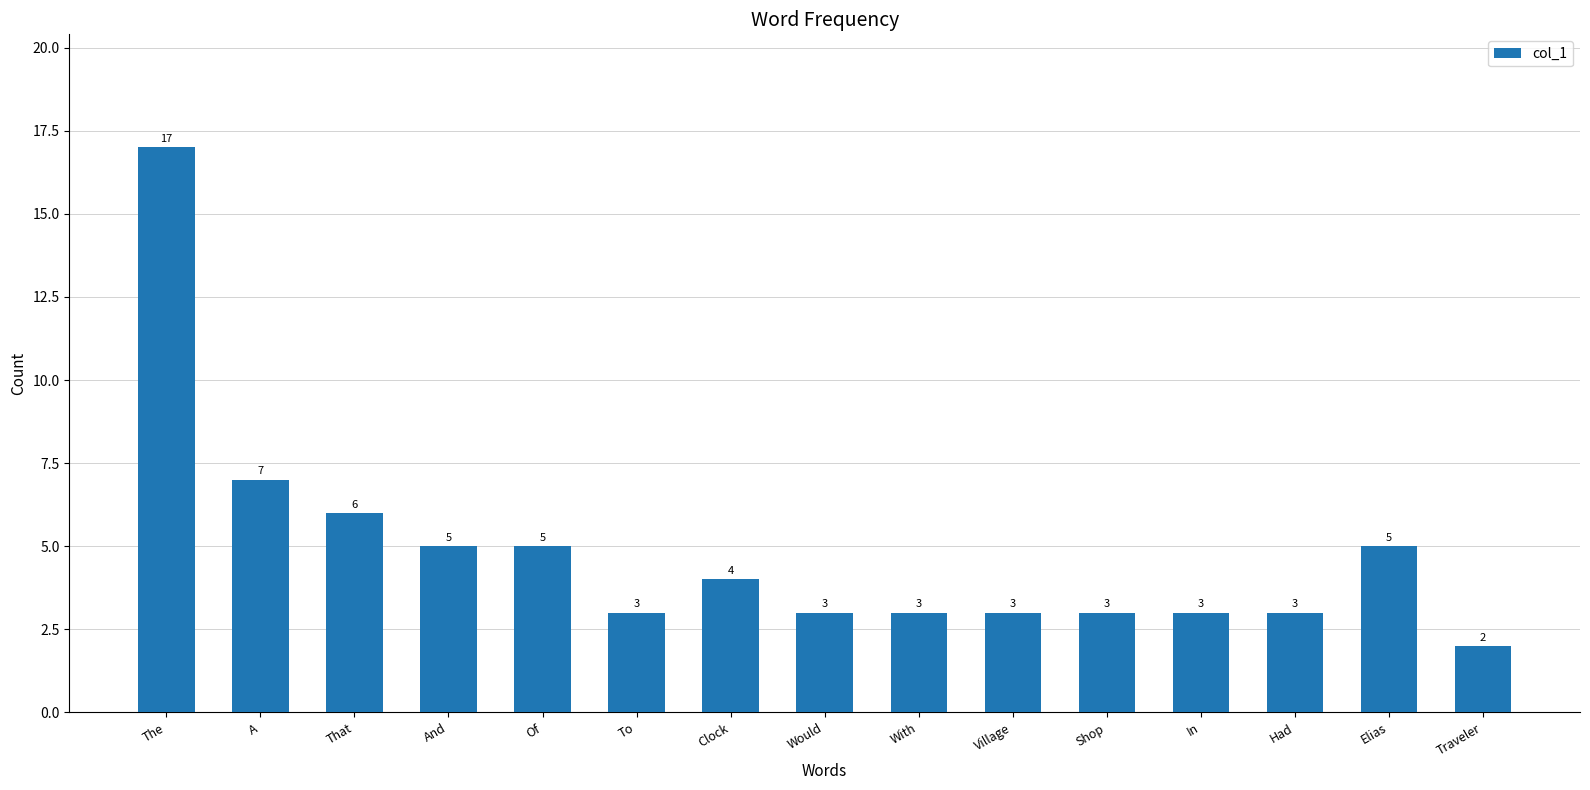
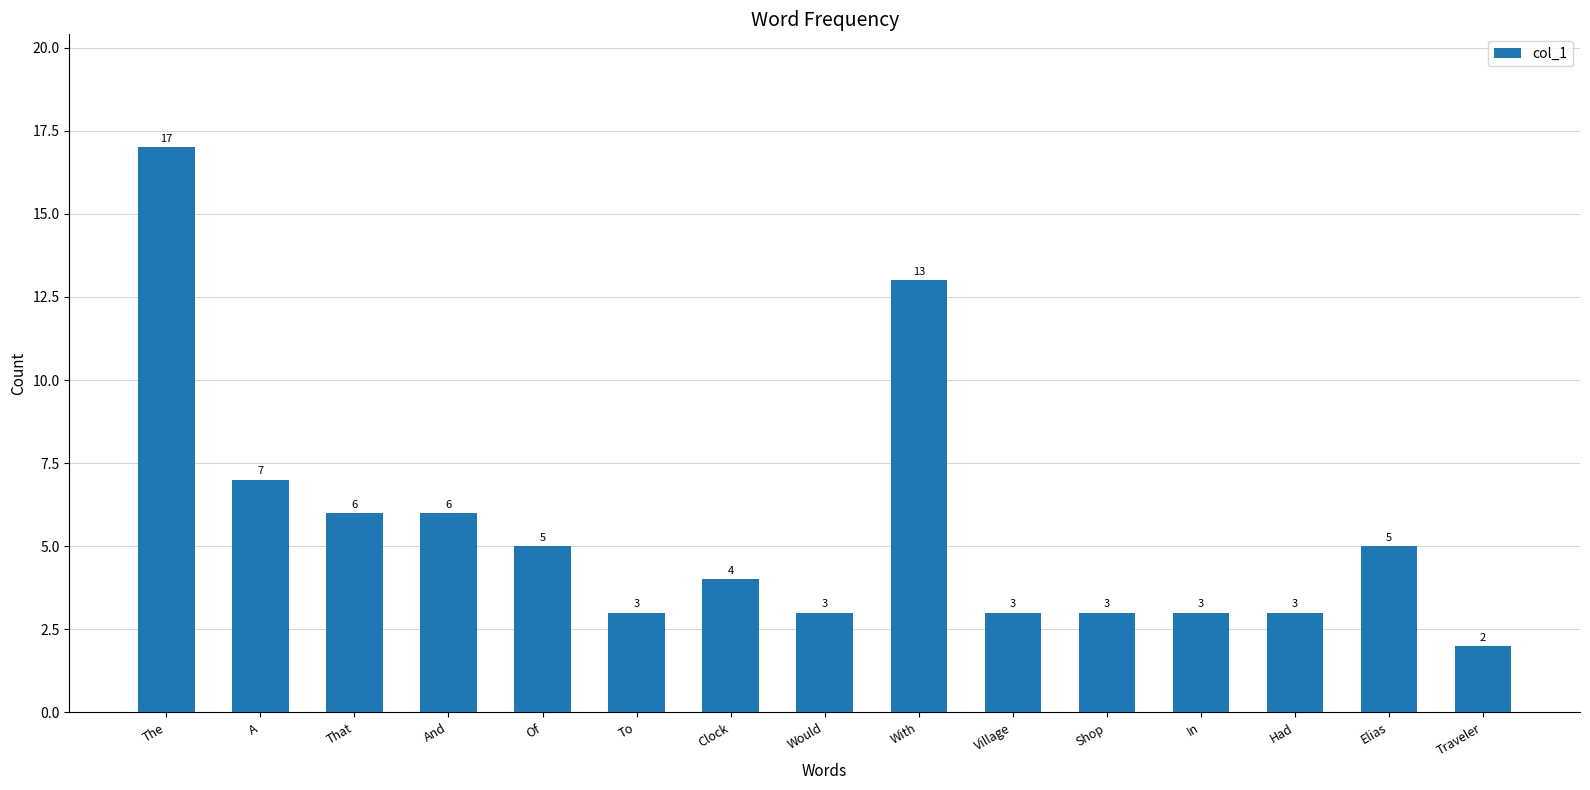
  {
    "The": 17,
    "A": 7,
    "That": 6,
-   "And": 5,
+   "And": 6,
    "Of": 5,
    "To": 3,
    "Clock": 4,
    "Would": 3,
-   "With": 3,
+   "With": 13,
    "Village": 3,
    "Shop": 3,
    "In": 3,
    "Had": 3,
    "Elias": 5,
    "Traveler": 2
  }
